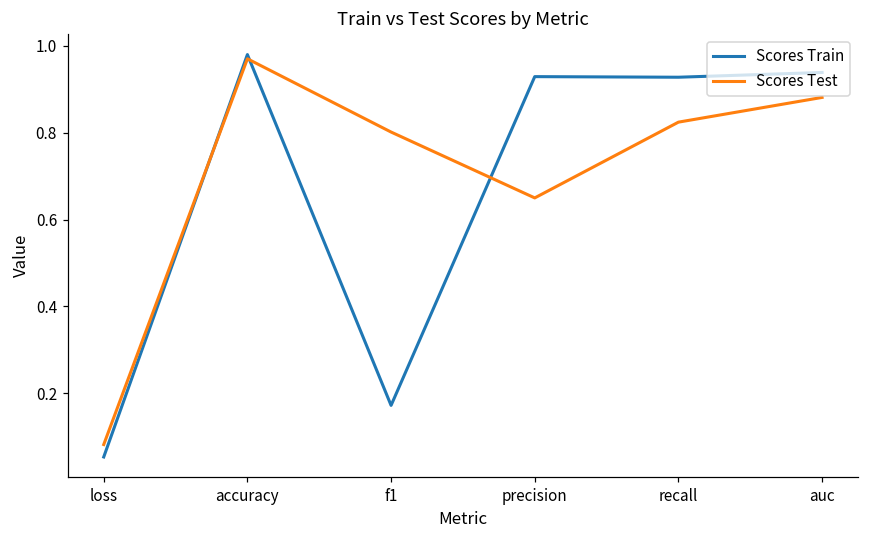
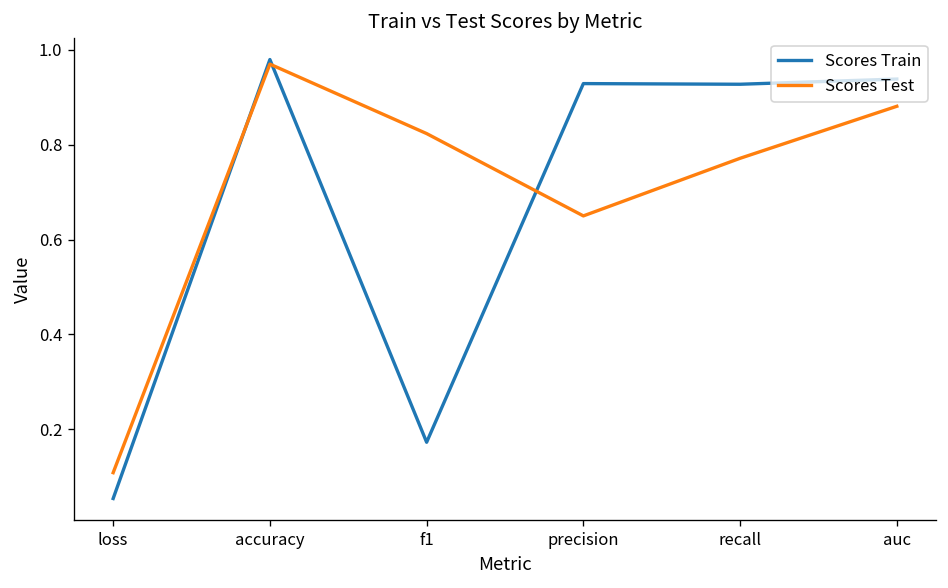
  {
    "Scores Train": {
      "loss": 0.05,
      "accuracy": 0.98,
      "f1": 0.17,
      "precision": 0.93,
      "recall": 0.93
    },
    "Scores Test": {
-     "loss": 0.08,
+     "loss": 0.11,
      "accuracy": 0.97,
-     "f1": 0.80,
+     "f1": 0.82,
      "precision": 0.65,
-     "recall": 0.82,
+     "recall": 0.77,
      "auc": 0.88
    }
  }
